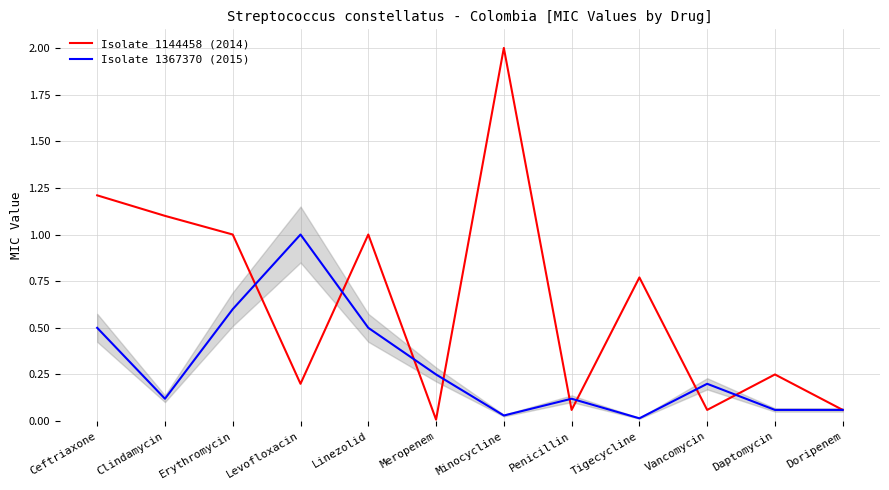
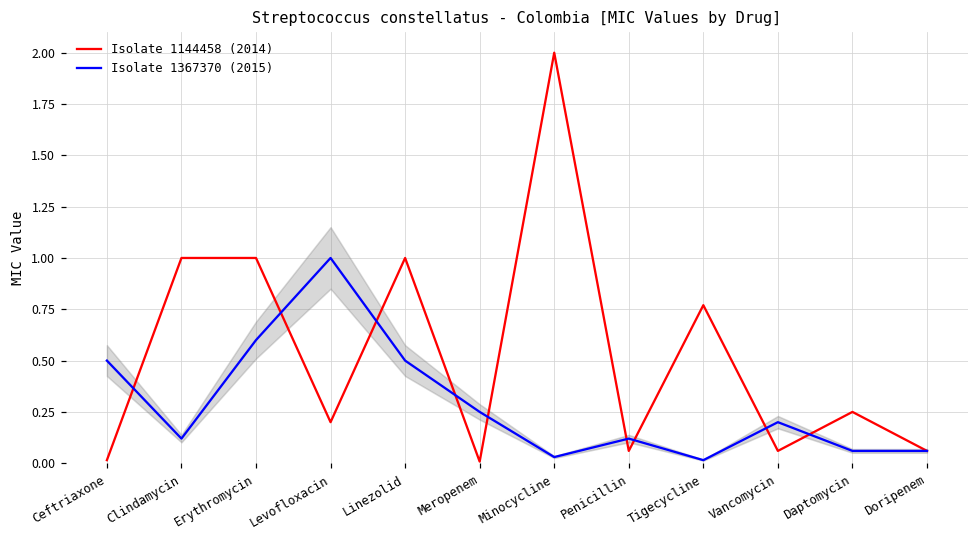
  {
    "Isolate 1144458 (2014)": {
-     "Ceftriaxone": 1.21,
-     "Clindamycin": 1.1,
+     "Ceftriaxone": 0.02,
+     "Clindamycin": 1.0,
      "Erythromycin": 1.00,
      "Levofloxacin": 0.20,
      "Linezolid": 1.00,
      "Meropenem": 0.01,
      "Minocycline": 2.00,
      "Penicillin": 0.06,
      "Tigecycline": 0.77,
      "Vancomycin": 0.06,
      "Daptomycin": 0.25
    },
    "Isolate 1367370 (2015)": {
      "Ceftriaxone": 0.50,
      "Clindamycin": 0.12,
      "Erythromycin": 0.60,
      "Levofloxacin": 1.00,
      "Linezolid": 0.50,
      "Meropenem": 0.25,
      "Penicillin": 0.12,
      "Vancomycin": 0.20
    }
  }
